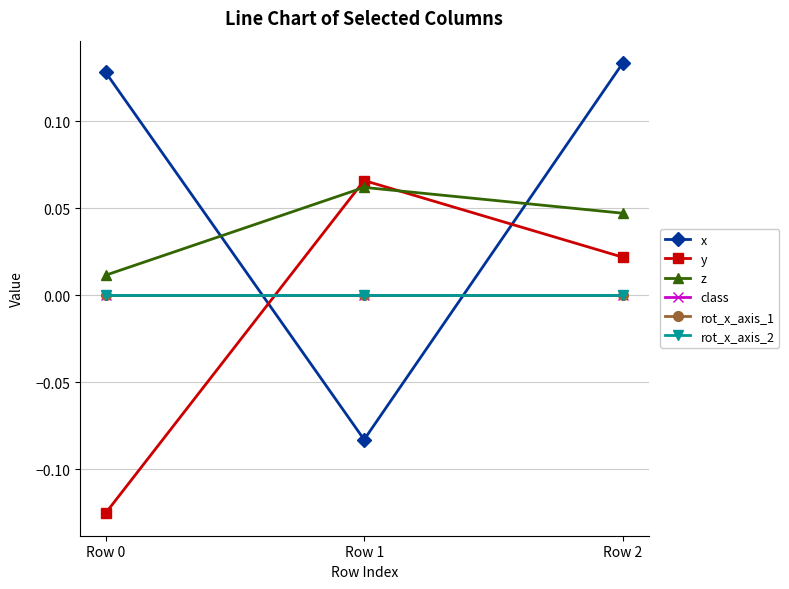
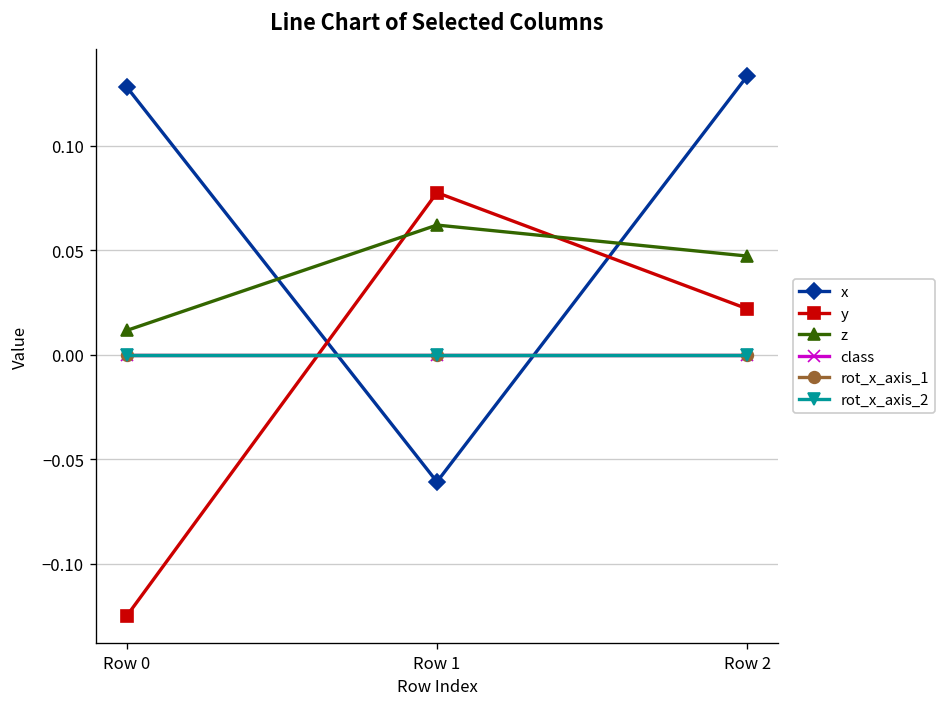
  {
    "x": {
      "Row 0": 0.128,
-     "Row 1": -0.083,
+     "Row 1": -0.061,
      "Row 2": 0.134
    },
    "y": {
      "Row 0": -0.125,
-     "Row 1": 0.066,
+     "Row 1": 0.078,
      "Row 2": 0.022
    },
    "z": {
      "Row 0": 0.012,
      "Row 1": 0.062,
      "Row 2": 0.047
    },
    "rot_x_axis_2": {
      "Row 0": 0.000,
      "Row 1": 0.000,
      "Row 2": 0.000
    }
  }
